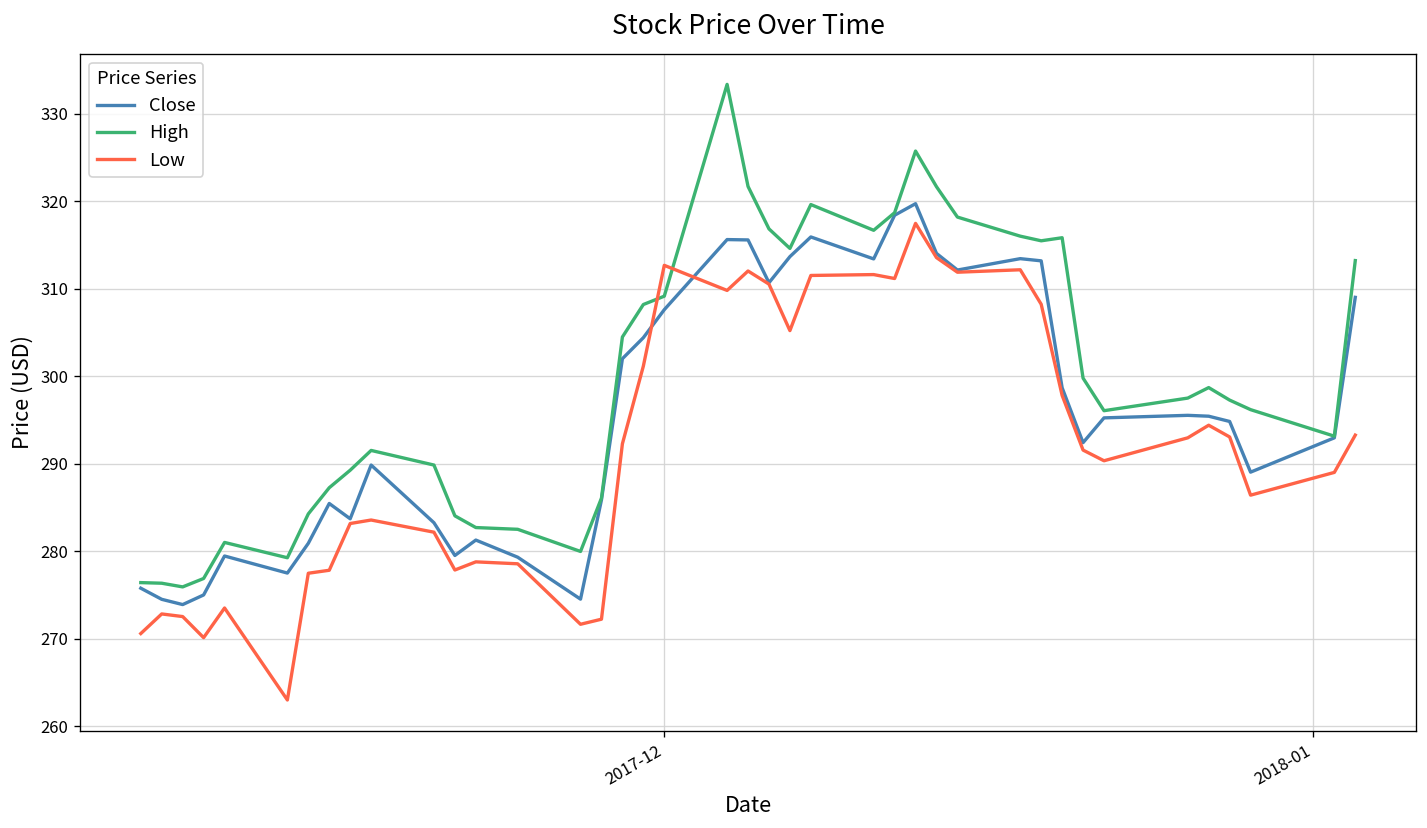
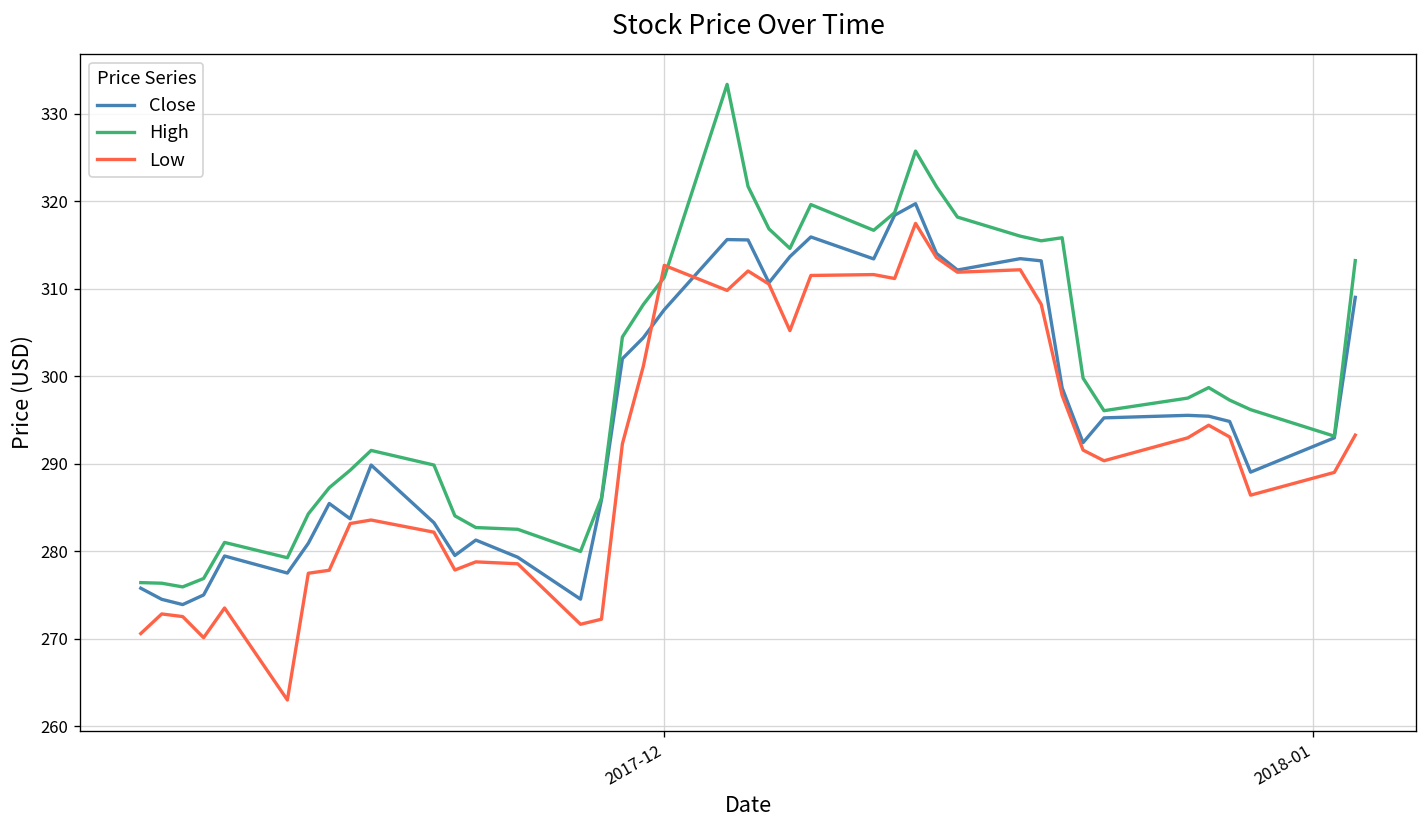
  {
    "Close": {
      "2017-12": 308
    },
    "High": {
-     "2017-12": 309
+     "2017-12": 311
    },
    "Low": {
      "2017-12": 313
    }
  }
